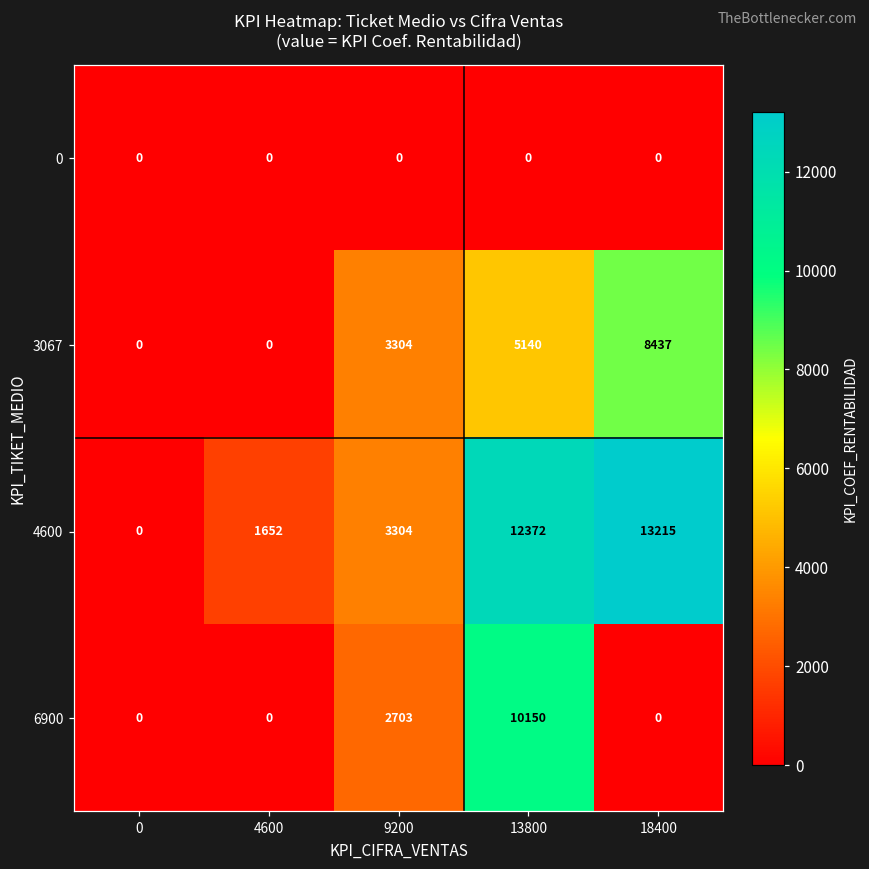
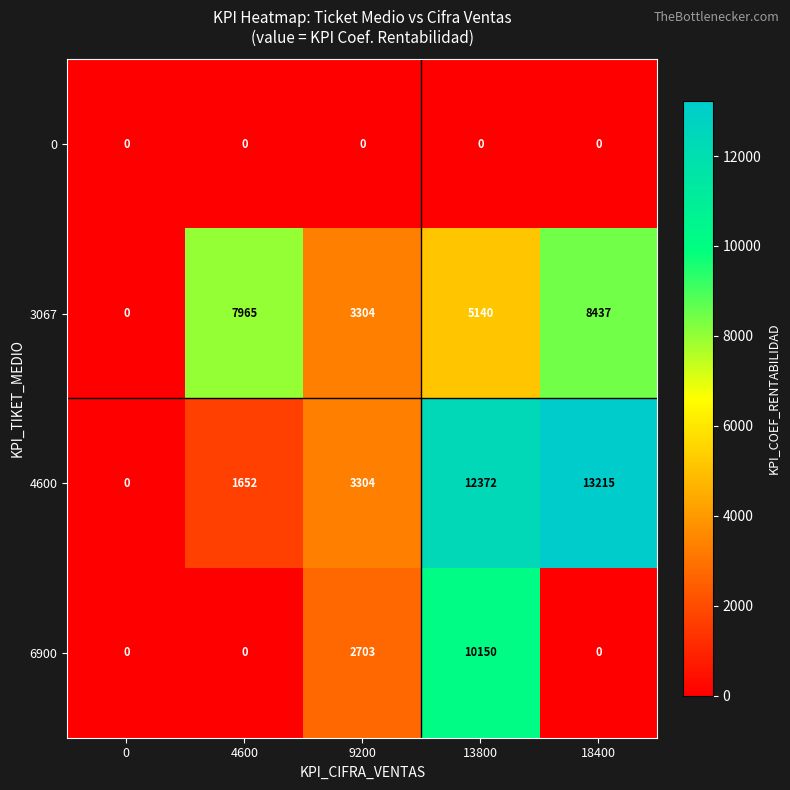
  {
    "0": {
      "0": 0,
      "4600": 0,
      "9200": 0,
      "13800": 0,
      "18400": 0
    },
    "3067": {
      "0": 0,
-     "4600": 0,
+     "4600": 7965,
      "9200": 3304,
      "13800": 5140,
      "18400": 8437
    },
    "4600": {
      "0": 0,
      "4600": 1652,
      "9200": 3304,
      "13800": 12372,
      "18400": 13215
    },
    "6900": {
      "0": 0,
      "4600": 0,
      "9200": 2703,
      "13800": 10150,
      "18400": 0
    }
  }
